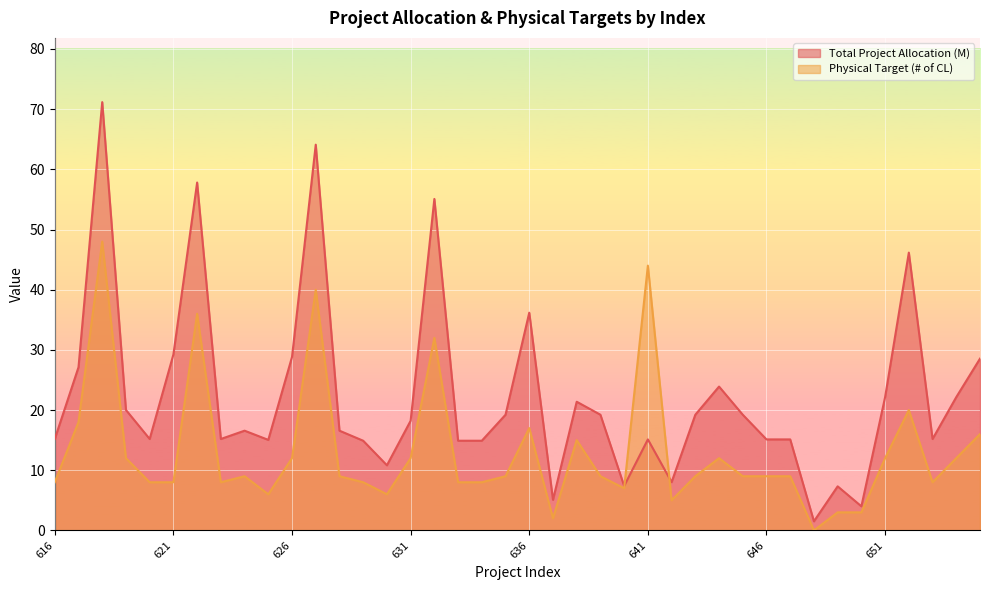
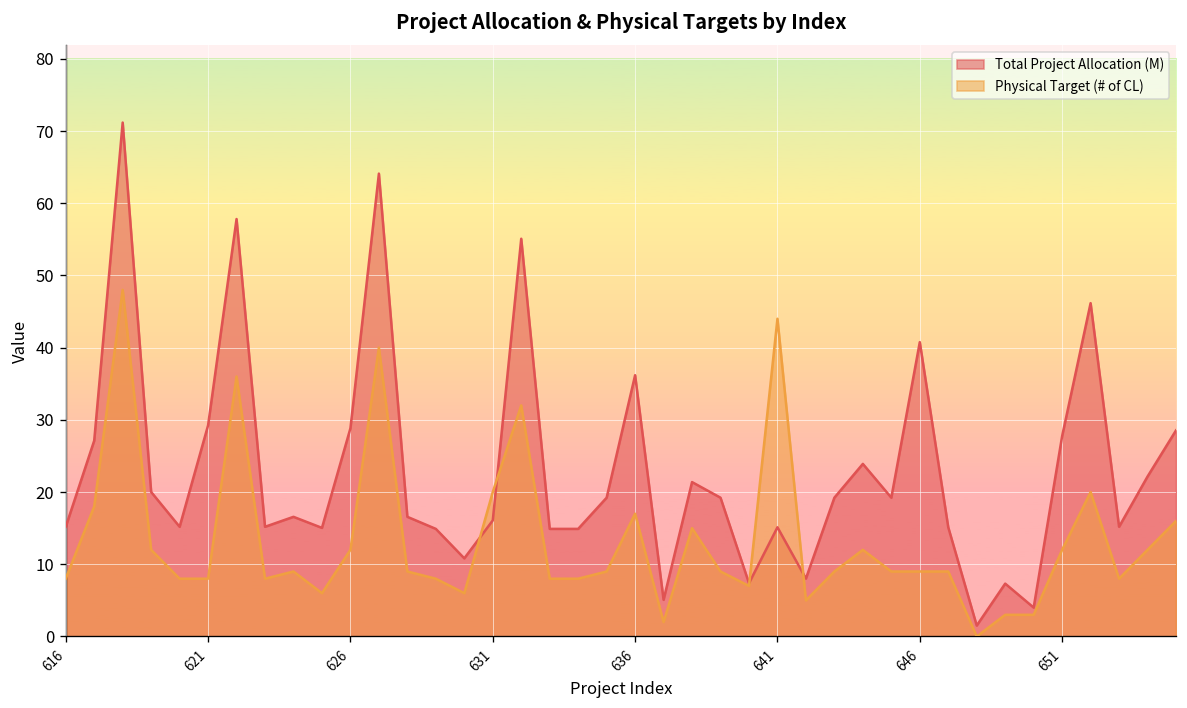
  {
    "Total Project Allocation (M)": {
      "616": 15,
      "621": 29,
      "626": 29,
-     "631": 18,
+     "631": 16,
      "636": 36,
      "641": 15,
-     "646": 15,
-     "651": 22
+     "646": 41,
+     "651": 28
    },
    "Physical Target (# of CL)": {
      "616": 8,
      "621": 8,
      "626": 12,
-     "631": 12,
+     "631": 20,
      "636": 17,
      "641": 44,
      "646": 9,
      "651": 12
    }
  }
